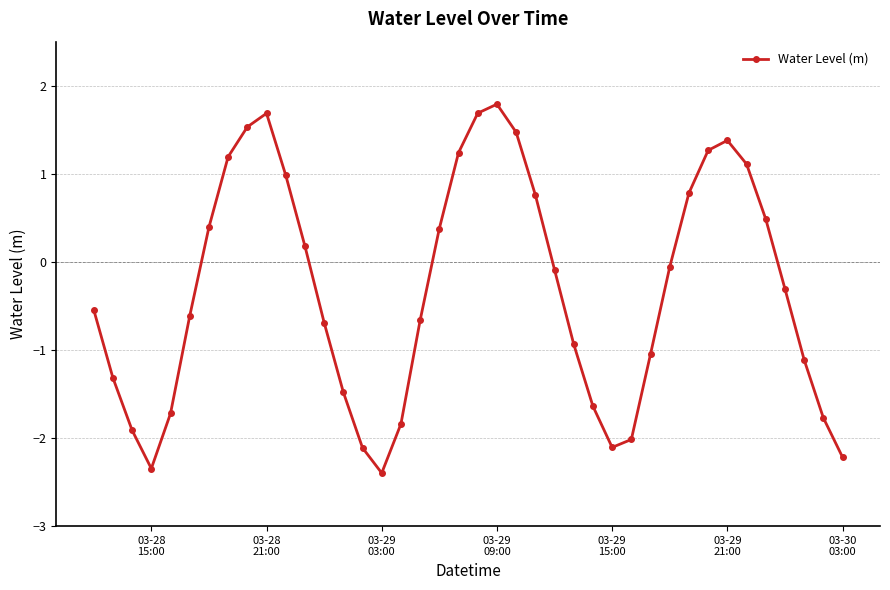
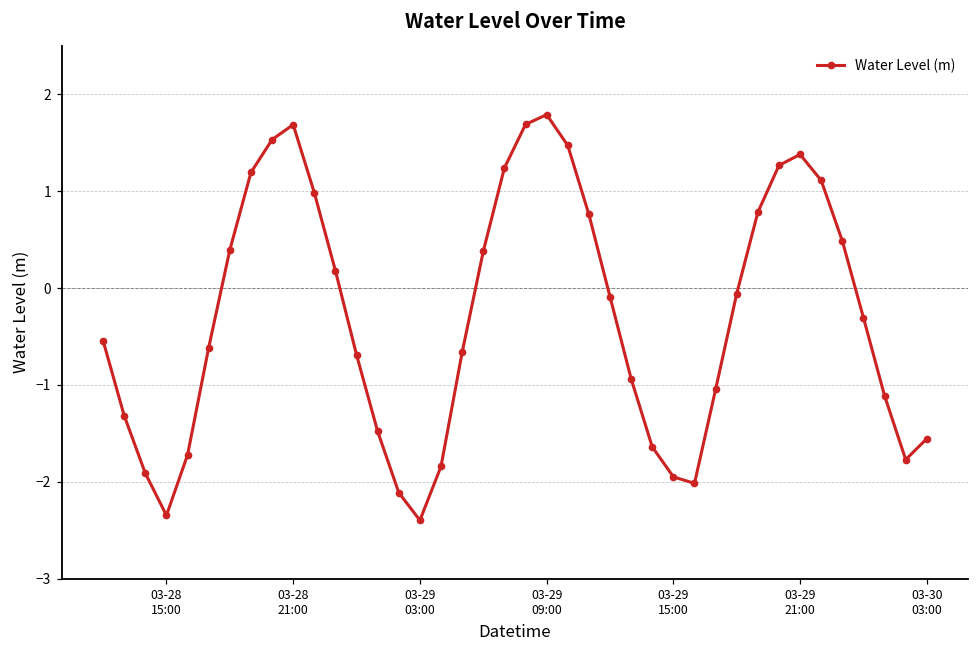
  {
    "03-28 15:00": -2.3,
    "03-28 21:00": 1.7,
    "03-29 03:00": -2.4,
    "03-29 09:00": 1.8,
-   "03-29 15:00": -2.1,
+   "03-29 15:00": -1.9,
    "03-29 21:00": 1.4,
-   "03-30 03:00": -2.2
+   "03-30 03:00": -1.6
  }
